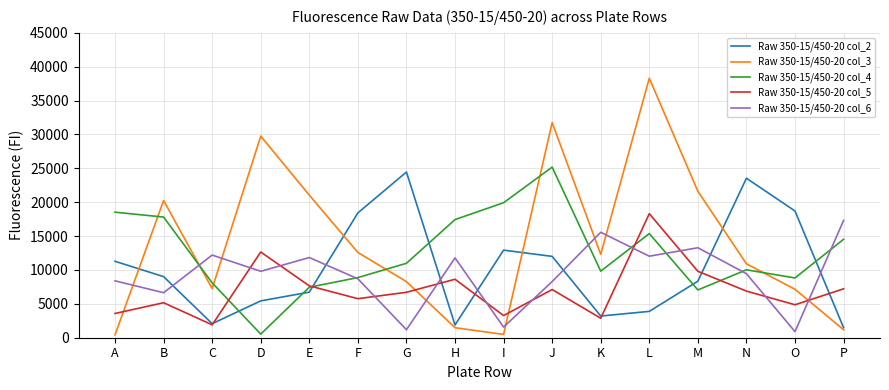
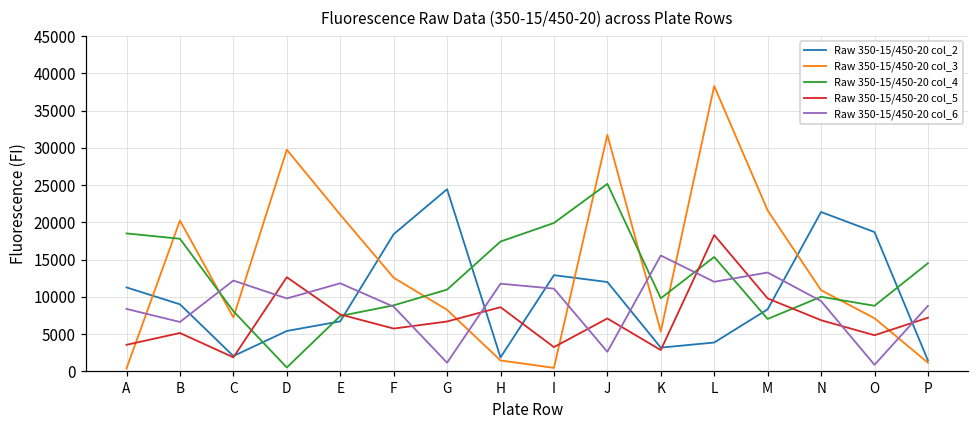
  {
    "Raw 350-15/450-20 col_2": {
      "A": 11000,
      "B": 9000,
      "D": 5000,
      "E": 7000,
      "F": 18000,
      "G": 24000,
      "H": 2000,
      "I": 13000,
      "J": 12000,
      "L": 4000,
      "M": 8000,
-     "N": 24000,
+     "N": 21000,
      "O": 19000
    },
    "Raw 350-15/450-20 col_3": {
      "A": 0,
      "B": 20000,
      "C": 7000,
      "D": 30000,
      "E": 21000,
      "F": 13000,
      "G": 8000,
      "H": 1000,
      "I": 0,
      "J": 32000,
-     "K": 12000,
+     "K": 5000,
      "L": 38000,
      "M": 22000,
      "N": 11000,
      "O": 7000
    },
    "Raw 350-15/450-20 col_4": {
      "A": 19000,
      "B": 18000,
      "C": 8000,
      "D": 1000,
      "G": 11000,
      "H": 17000,
      "I": 20000,
      "J": 25000,
      "K": 10000,
      "L": 15000,
      "M": 7000,
      "N": 10000,
      "O": 9000,
      "P": 15000
    },
    "Raw 350-15/450-20 col_5": {
      "A": 4000,
      "B": 5000,
      "D": 13000,
      "F": 6000,
      "G": 7000,
      "H": 9000,
      "I": 3000,
      "J": 7000,
      "L": 18000,
      "M": 10000,
      "N": 7000,
      "O": 5000,
      "P": 7000
    },
    "Raw 350-15/450-20 col_6": {
      "A": 8000,
      "B": 7000,
      "C": 12000,
      "D": 10000,
      "E": 12000,
      "G": 1000,
      "H": 12000,
-     "I": 2000,
-     "J": 8000,
+     "I": 11000,
+     "J": 3000,
      "K": 16000,
      "L": 12000,
      "M": 13000,
      "N": 9000,
      "O": 1000,
-     "P": 17000
+     "P": 9000
    }
  }
